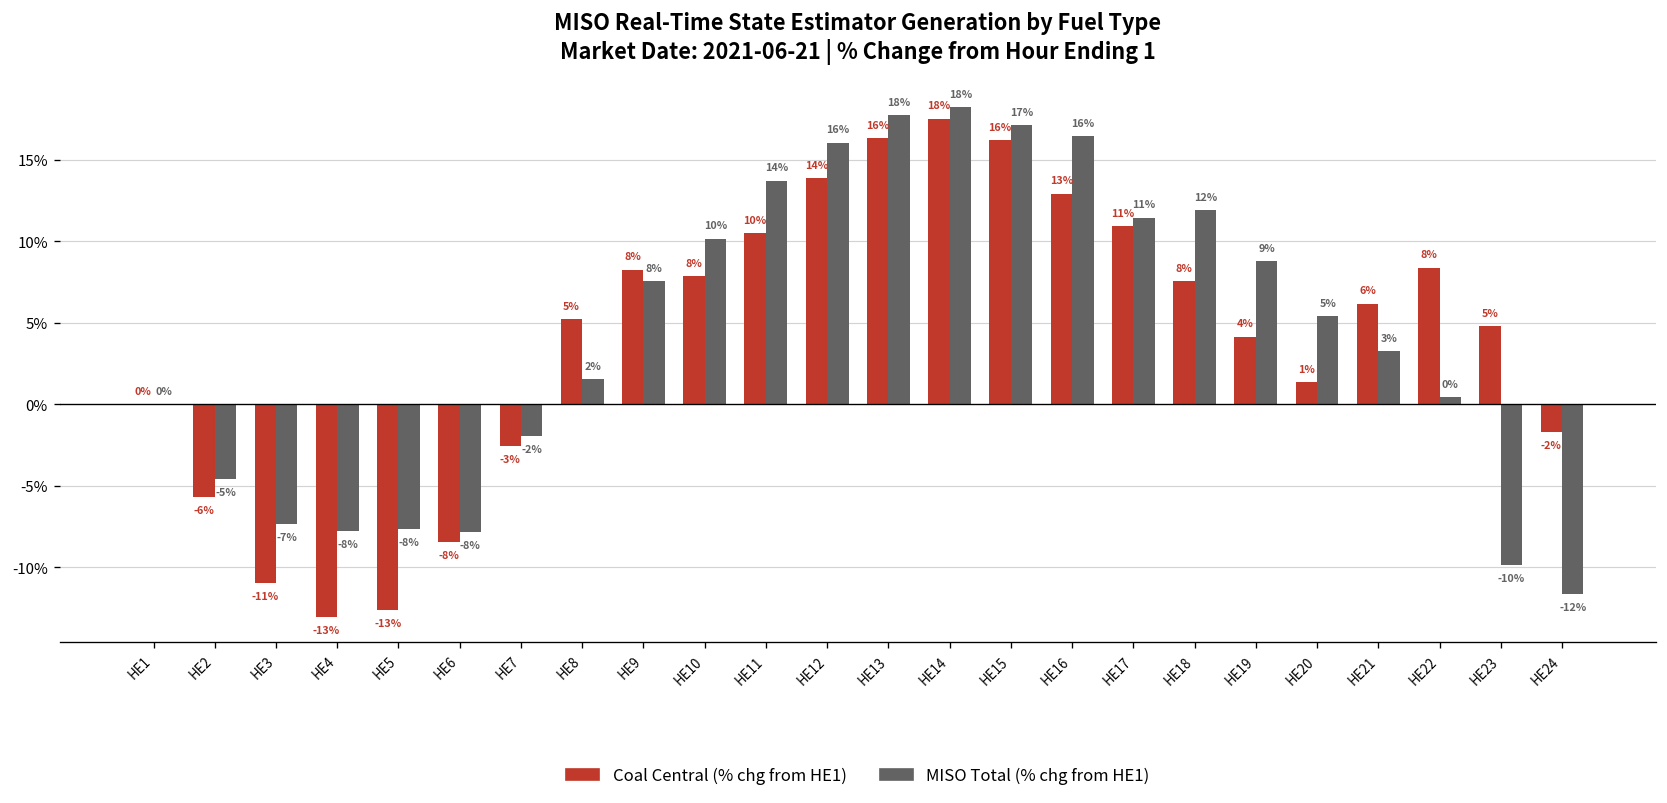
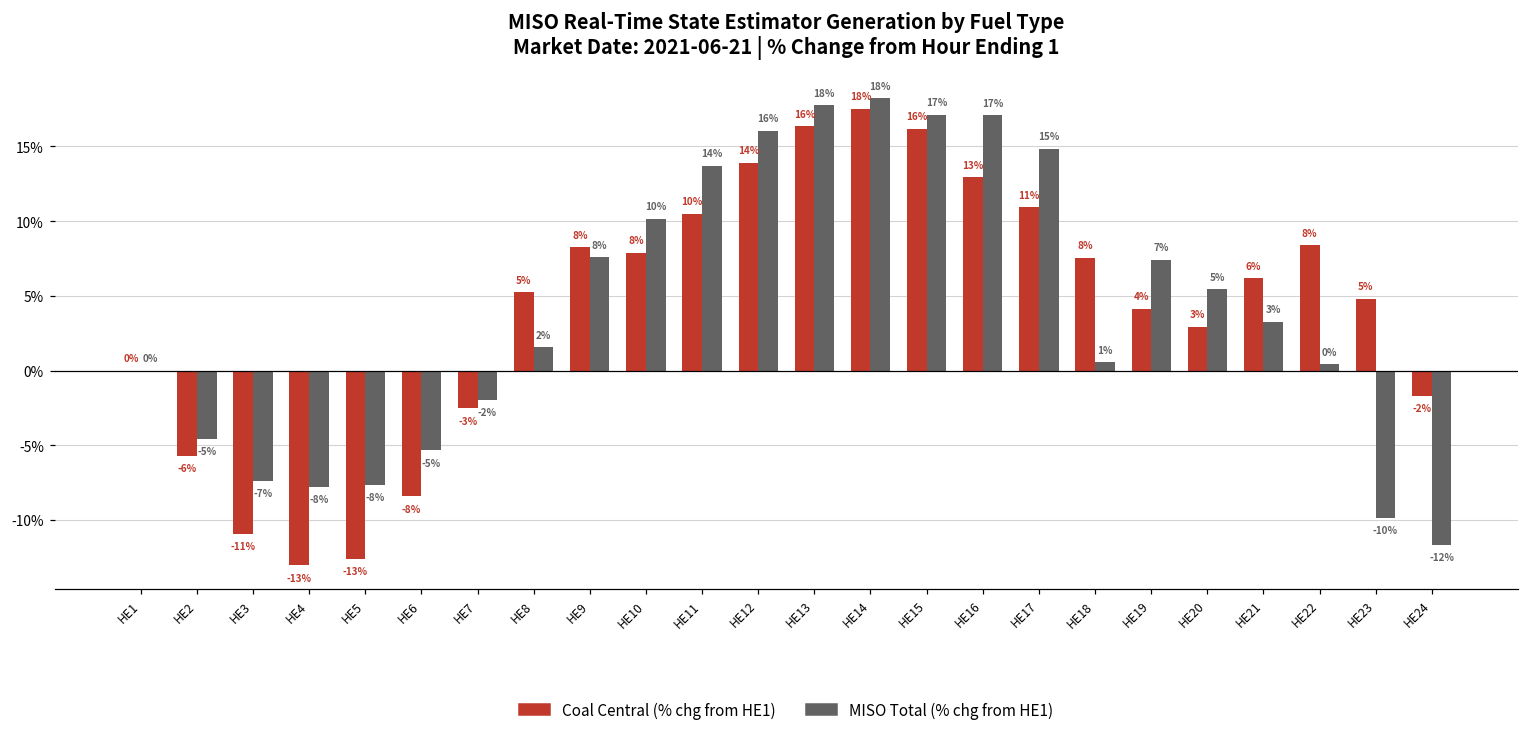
  {
    "Coal Central (% chg from HE1)": {
      "HE1": "0%",
      "HE2": "-6%",
      "HE3": "-11%",
      "HE4": "-13%",
      "HE5": "-13%",
      "HE6": "-8%",
      "HE7": "-3%",
      "HE8": "5%",
      "HE9": "8%",
      "HE10": "8%",
      "HE11": "10%",
      "HE12": "14%",
      "HE13": "16%",
      "HE14": "18%",
      "HE15": "16%",
      "HE16": "13%",
      "HE17": "11%",
      "HE18": "8%",
      "HE19": "4%",
-     "HE20": "1%",
+     "HE20": "3%",
      "HE21": "6%",
      "HE22": "8%",
      "HE23": "5%",
      "HE24": "-2%"
    },
    "MISO Total (% chg from HE1)": {
      "HE1": "0%",
      "HE2": "-5%",
      "HE3": "-7%",
      "HE4": "-8%",
      "HE5": "-8%",
-     "HE6": "-8%",
+     "HE6": "-5%",
      "HE7": "-2%",
      "HE8": "2%",
      "HE9": "8%",
      "HE10": "10%",
      "HE11": "14%",
      "HE12": "16%",
      "HE13": "18%",
      "HE14": "18%",
      "HE15": "17%",
-     "HE16": "16%",
-     "HE17": "11%",
-     "HE18": "12%",
-     "HE19": "9%",
+     "HE16": "17%",
+     "HE17": "15%",
+     "HE18": "1%",
+     "HE19": "7%",
      "HE20": "5%",
      "HE21": "3%",
      "HE22": "0%",
      "HE23": "-10%",
      "HE24": "-12%"
    }
  }
